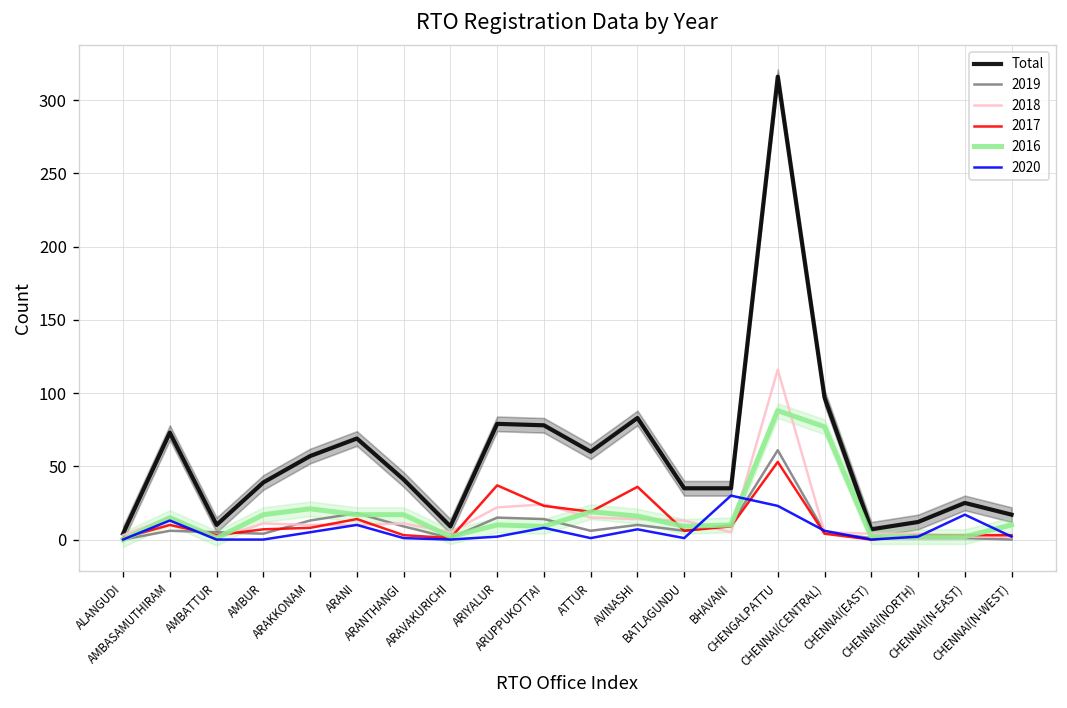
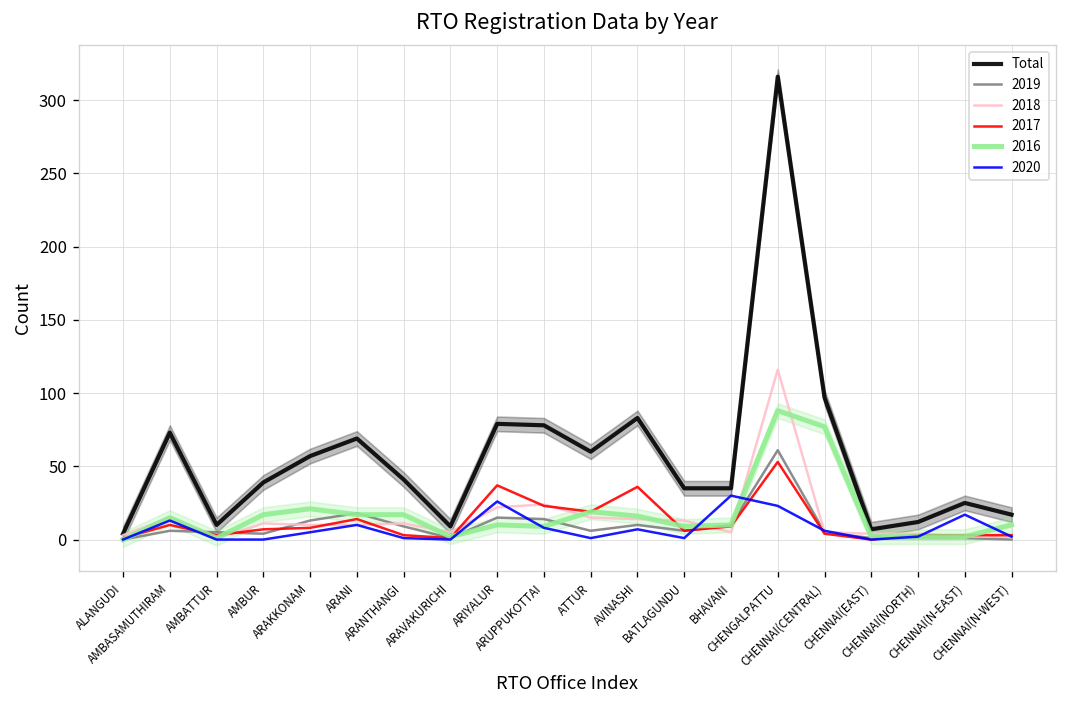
  {
    "2019": {
      "AMBASAMUTHIRAM": 6,
      "AMBUR": 4,
      "ARAKKONAM": 13,
      "ATTUR": 6,
      "AVINASHI": 10,
      "CHENGALPATTU": 61
    },
    "2018": {
      "AMBUR": 11,
      "ARIYALUR": 22,
      "ATTUR": 15,
      "BHAVANI": 5,
      "CHENGALPATTU": 116
    },
    "2017": {
      "AMBASAMUTHIRAM": 10,
      "AMBUR": 7,
      "ARANI": 14,
      "ARIYALUR": 37,
      "AVINASHI": 36,
      "CHENGALPATTU": 53
    },
    "2020": {
      "AMBUR": 0,
      "ARAKKONAM": 5,
-     "ARIYALUR": 2,
+     "ARIYALUR": 26,
      "ATTUR": 1,
      "AVINASHI": 7,
      "BATLAGUNDU": 1,
      "BHAVANI": 30,
      "CHENGALPATTU": 23,
      "CHENNAI(N-EAST)": 17
    }
  }
